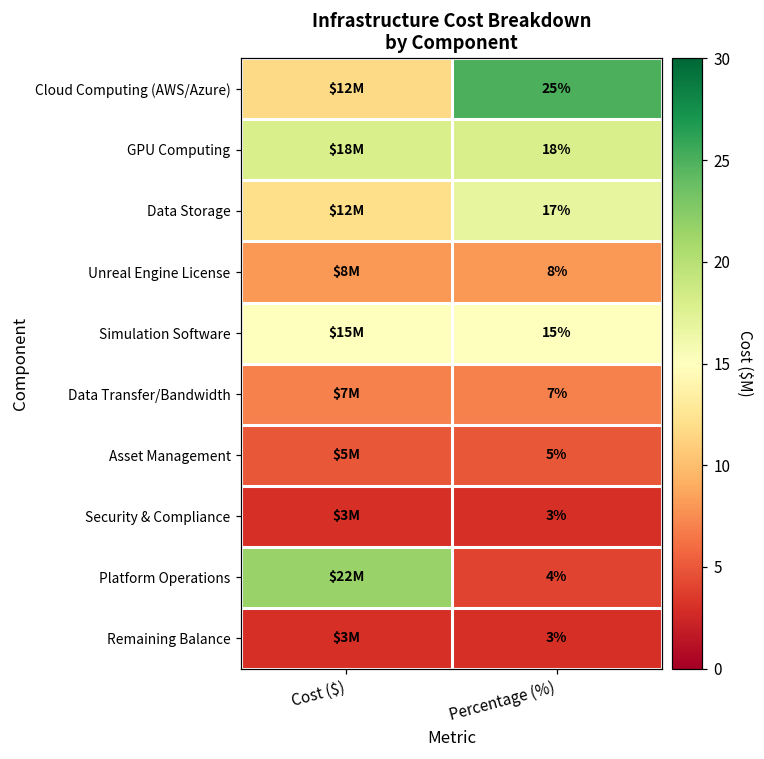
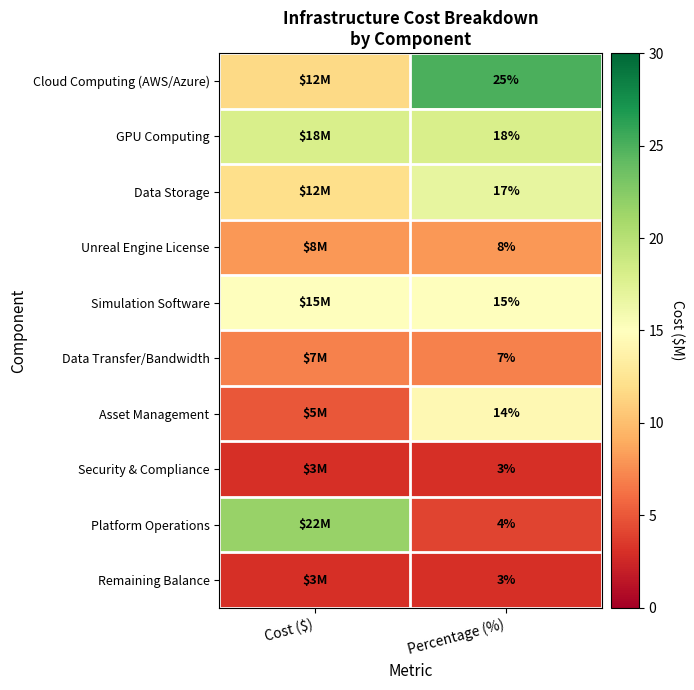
  {
    "Cloud Computing (AWS/Azure)": {
      "Cost ($)": "$12M",
      "Percentage (%)": "25%"
    },
    "GPU Computing": {
      "Cost ($)": "$18M",
      "Percentage (%)": "18%"
    },
    "Data Storage": {
      "Cost ($)": "$12M",
      "Percentage (%)": "17%"
    },
    "Unreal Engine License": {
      "Cost ($)": "$8M",
      "Percentage (%)": "8%"
    },
    "Simulation Software": {
      "Cost ($)": "$15M",
      "Percentage (%)": "15%"
    },
    "Data Transfer/Bandwidth": {
      "Cost ($)": "$7M",
      "Percentage (%)": "7%"
    },
    "Asset Management": {
      "Cost ($)": "$5M",
-     "Percentage (%)": "5%"
+     "Percentage (%)": "14%"
    },
    "Security & Compliance": {
      "Cost ($)": "$3M",
      "Percentage (%)": "3%"
    },
    "Platform Operations": {
      "Cost ($)": "$22M",
      "Percentage (%)": "4%"
    },
    "Remaining Balance": {
      "Cost ($)": "$3M",
      "Percentage (%)": "3%"
    }
  }
